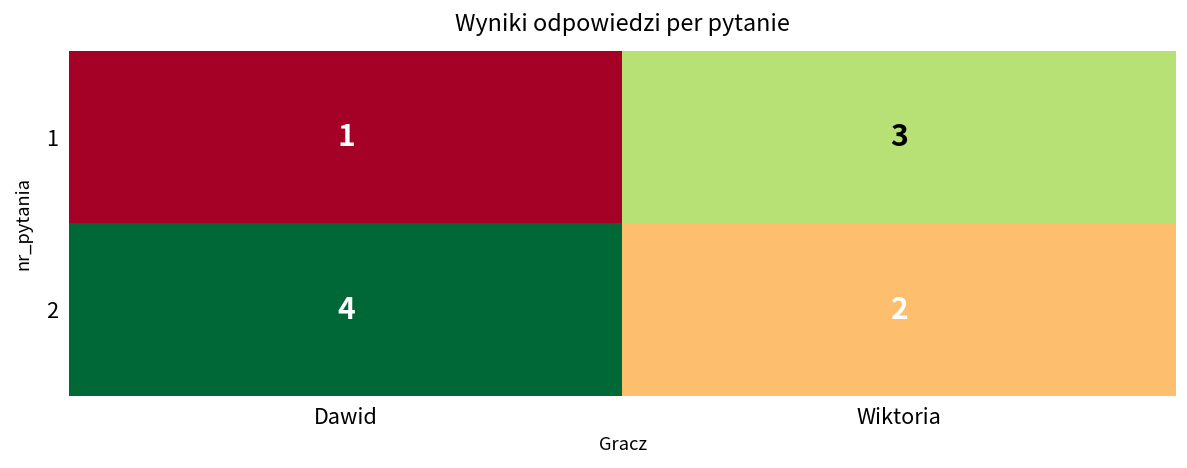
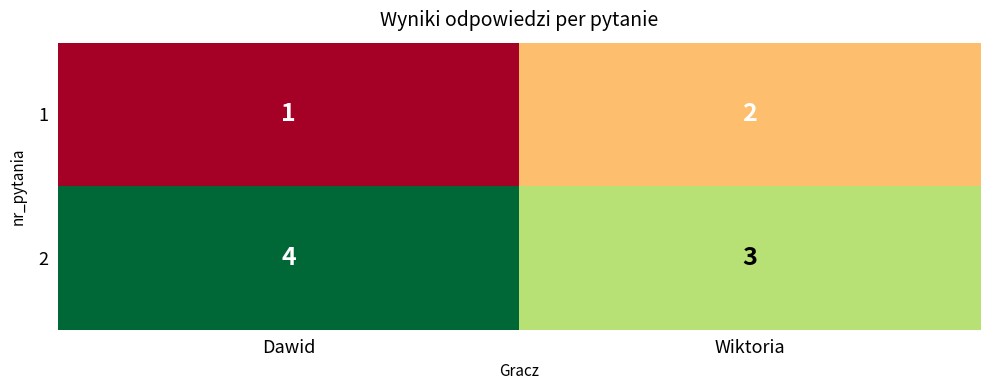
  {
    "1": {
      "Dawid": 1,
-     "Wiktoria": 3
+     "Wiktoria": 2
    },
    "2": {
      "Dawid": 4,
-     "Wiktoria": 2
+     "Wiktoria": 3
    }
  }
